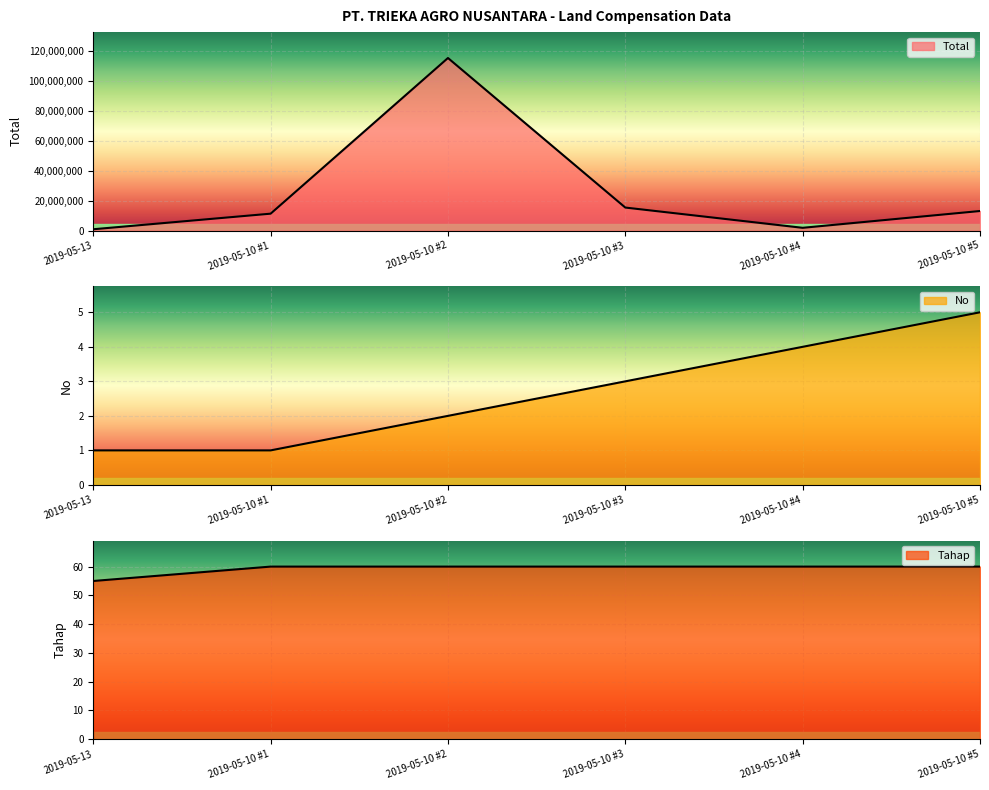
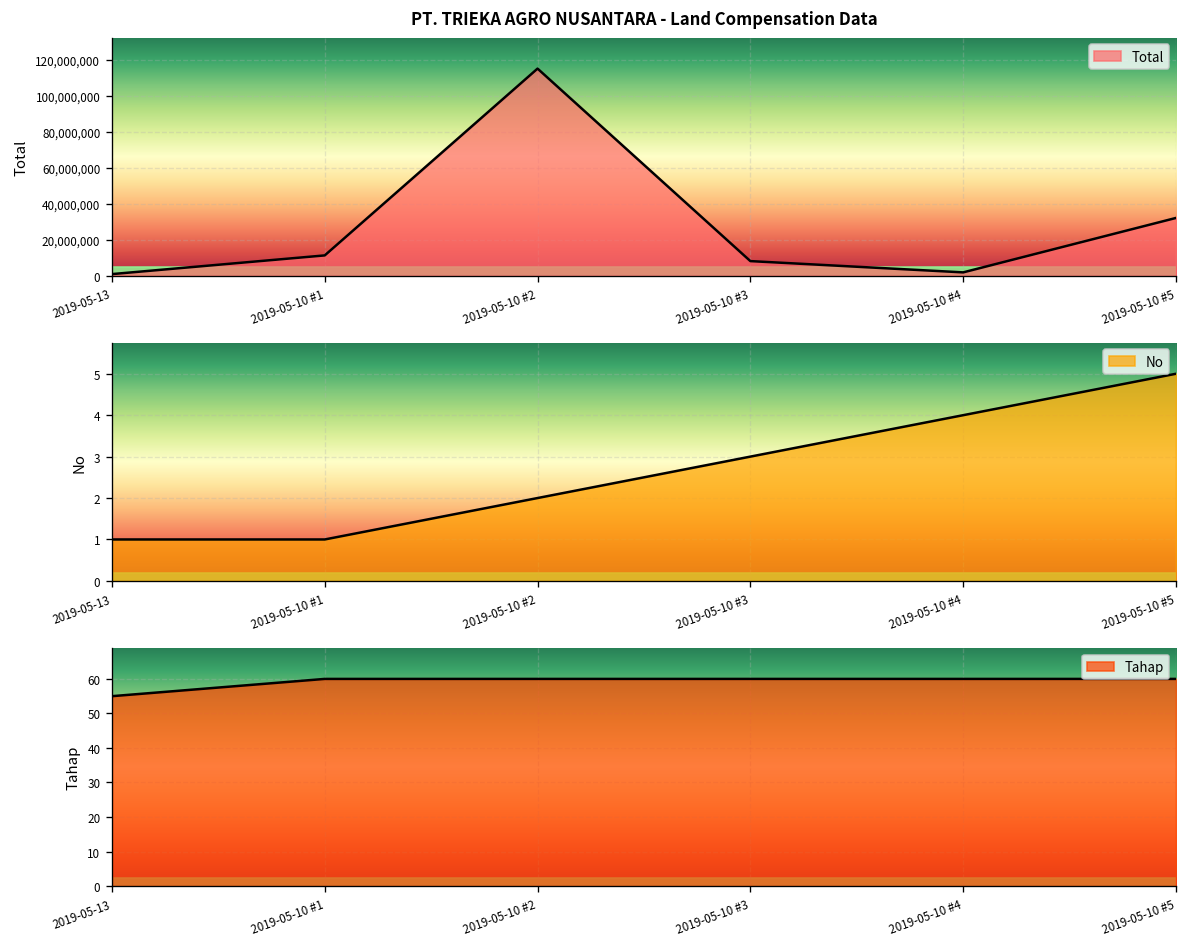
  {
    "PT. TRIEKA AGRO NUSANTARA - Land Compensation Data": {
      "2019-05-10 #1": "11,000,000",
      "2019-05-10 #2": "115,000,000",
-     "2019-05-10 #3": "15,000,000",
-     "2019-05-10 #5": "13,000,000"
+     "2019-05-10 #3": "8,000,000",
+     "2019-05-10 #5": "32,000,000"
    }
  }
